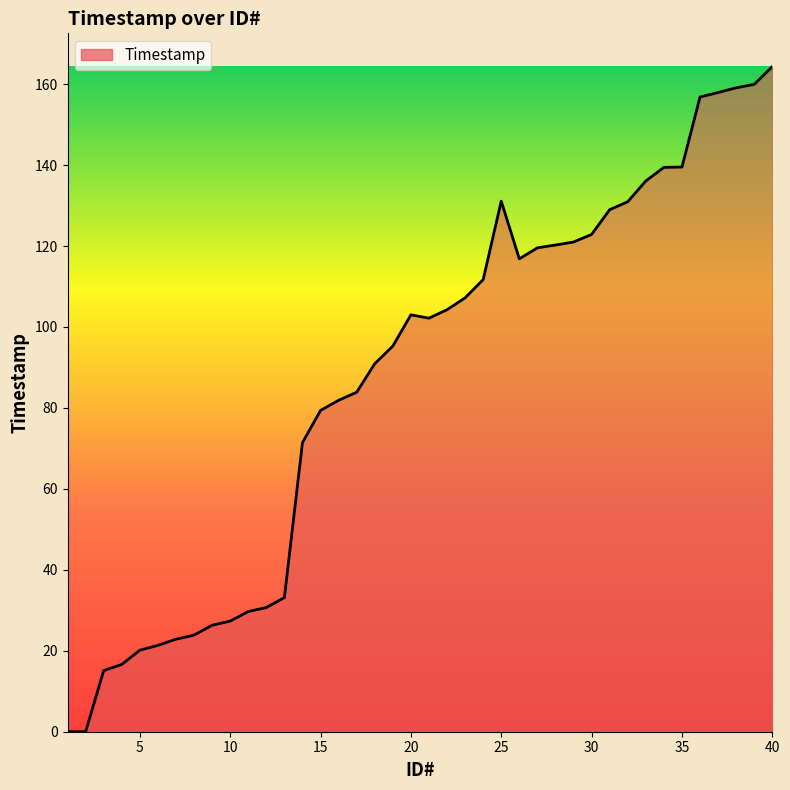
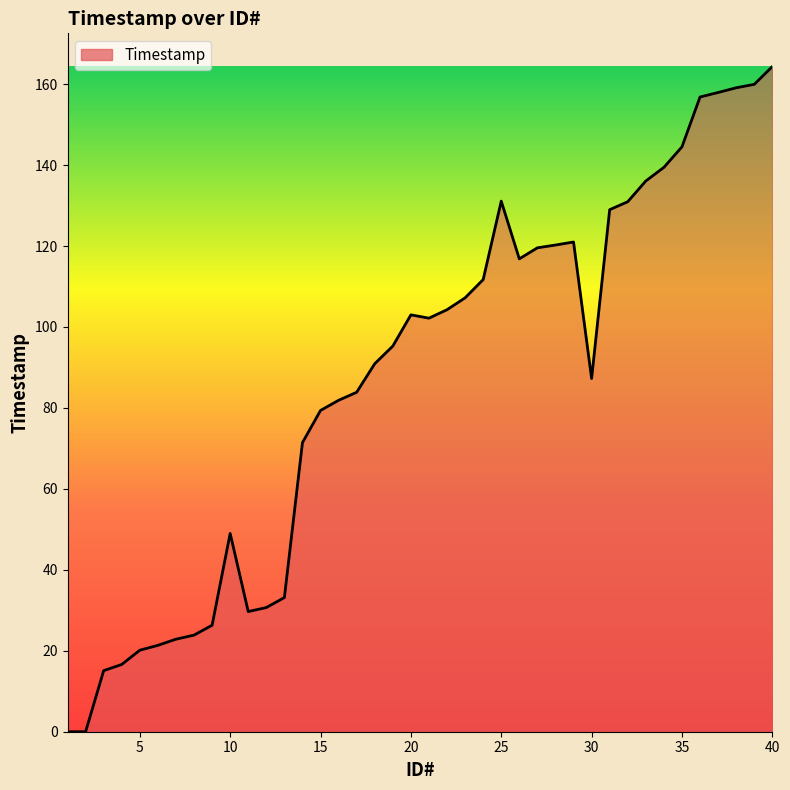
  {
    "5": 20,
-   "10": 27,
+   "10": 49,
    "15": 79,
    "20": 103,
    "25": 131,
-   "30": 123,
-   "35": 140,
+   "30": 87,
+   "35": 145,
    "40": 164
  }
